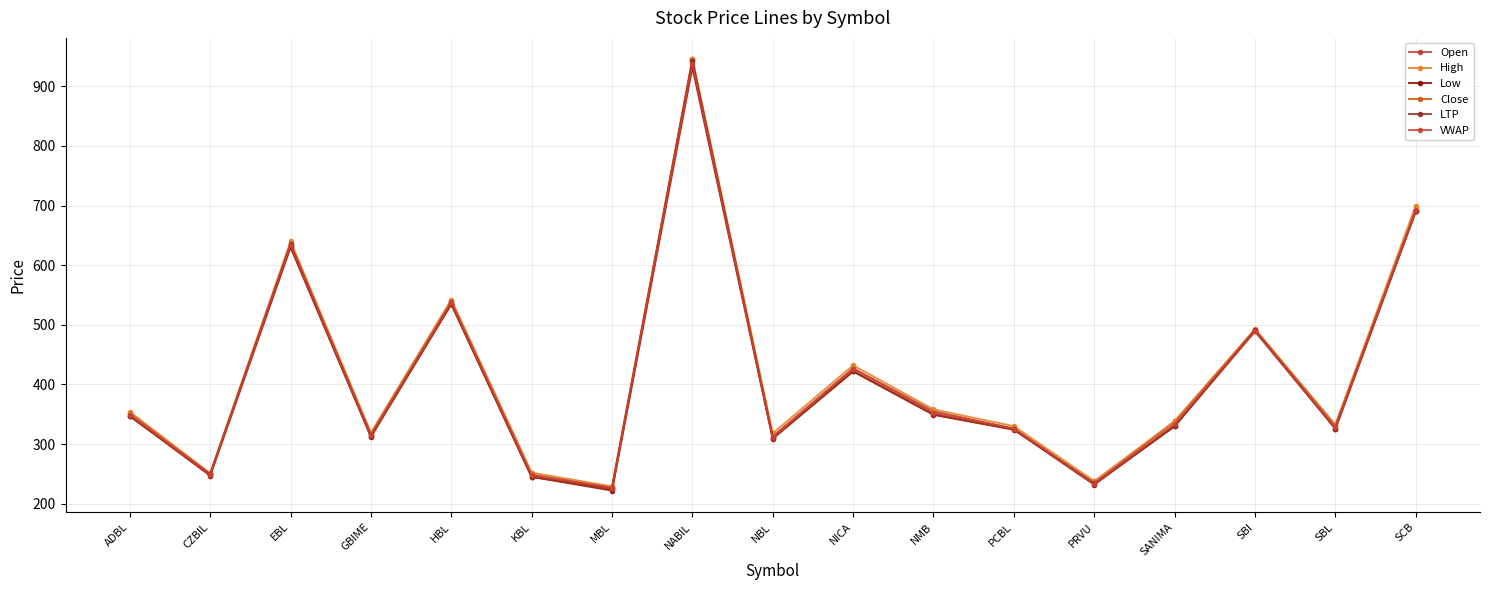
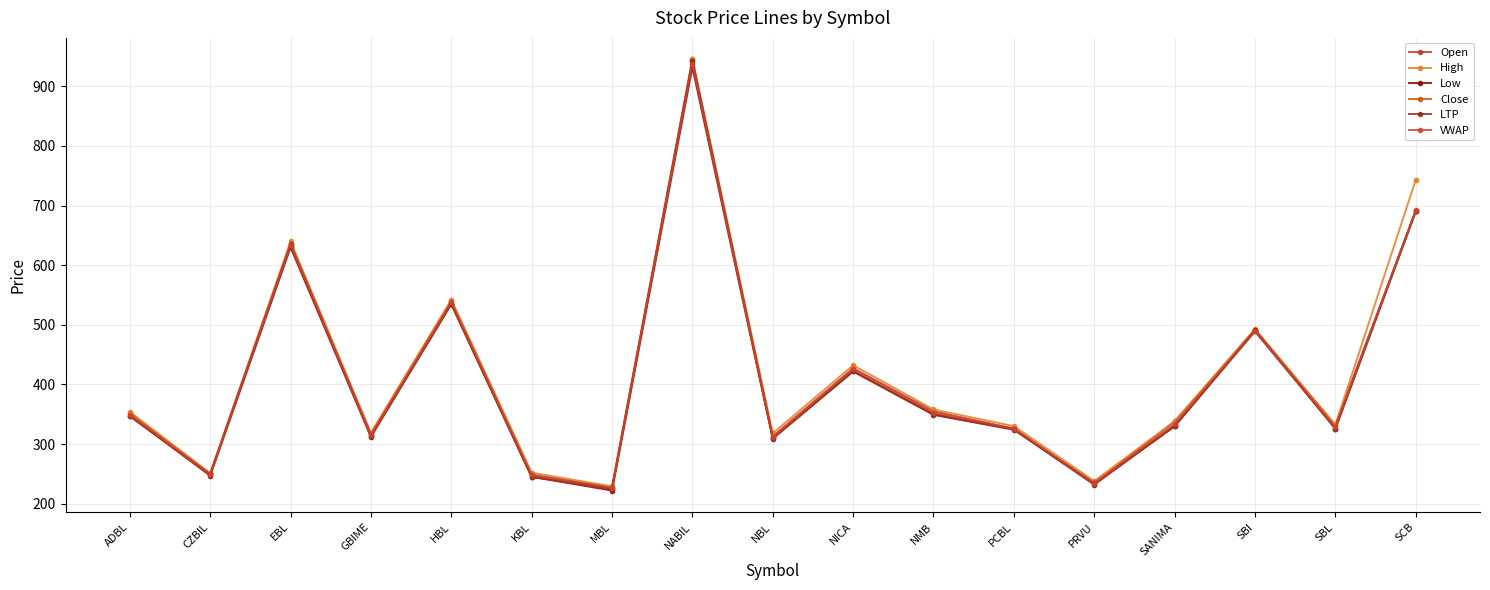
  {
    "High": {
      "EBL": 640,
      "NBL": 320,
      "NICA": 430,
-     "SCB": 700
+     "SCB": 740
    }
  }
